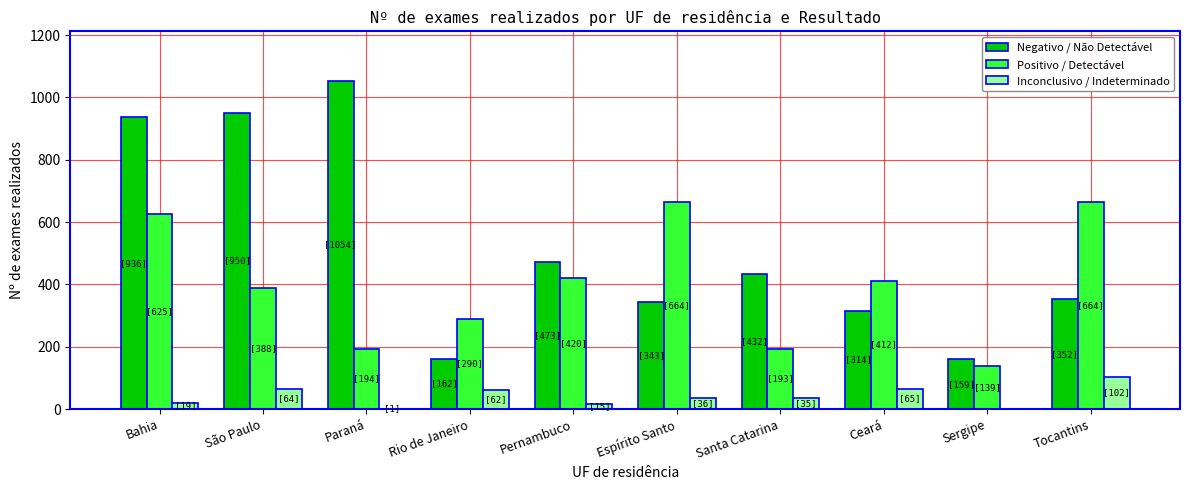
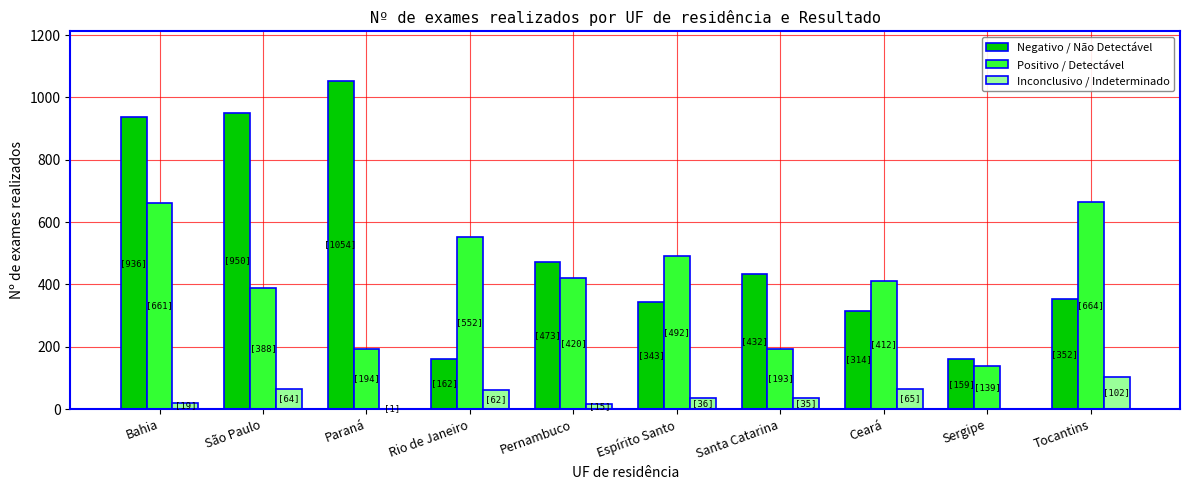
  {
    "Negativo / Não Detectável": {
      "Bahia": "936]",
      "São Paulo": "950]",
      "Paraná": "1054]",
      "Rio de Janeiro": "162]",
      "Pernambuco": "473]",
      "Espírito Santo": "343]",
      "Santa Catarina": "432]",
      "Ceará": "314]",
      "Sergipe": "159]",
      "Tocantins": "352]"
    },
    "Positivo / Detectável": {
-     "Bahia": "625]",
+     "Bahia": "661]",
      "São Paulo": "388]",
      "Paraná": "194]",
-     "Rio de Janeiro": "290]",
+     "Rio de Janeiro": "552]",
      "Pernambuco": "420]",
-     "Espírito Santo": "664]",
+     "Espírito Santo": "492]",
      "Santa Catarina": "193]",
      "Ceará": "412]",
      "Sergipe": "139]",
      "Tocantins": "664]"
    },
    "Inconclusivo / Indeterminado": {
      "Bahia": "19]",
      "São Paulo": "64]",
      "Paraná": "1]",
      "Rio de Janeiro": "62]",
      "Pernambuco": "15]",
      "Espírito Santo": "36]",
      "Santa Catarina": "35]",
      "Ceará": "65]",
      "Tocantins": "102]"
    }
  }
